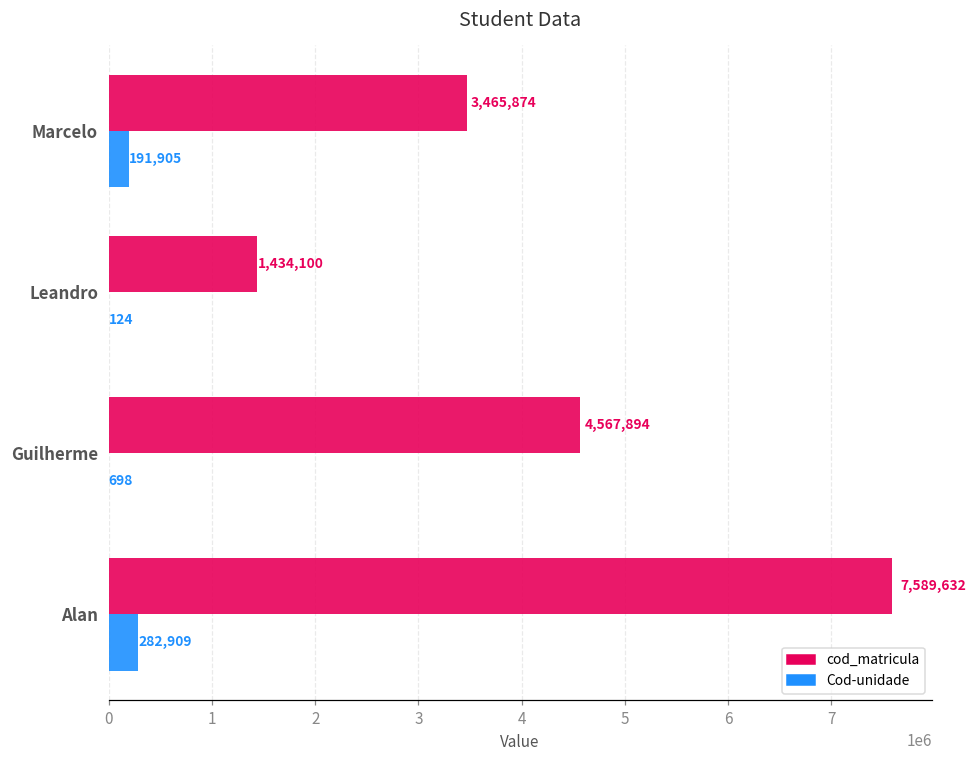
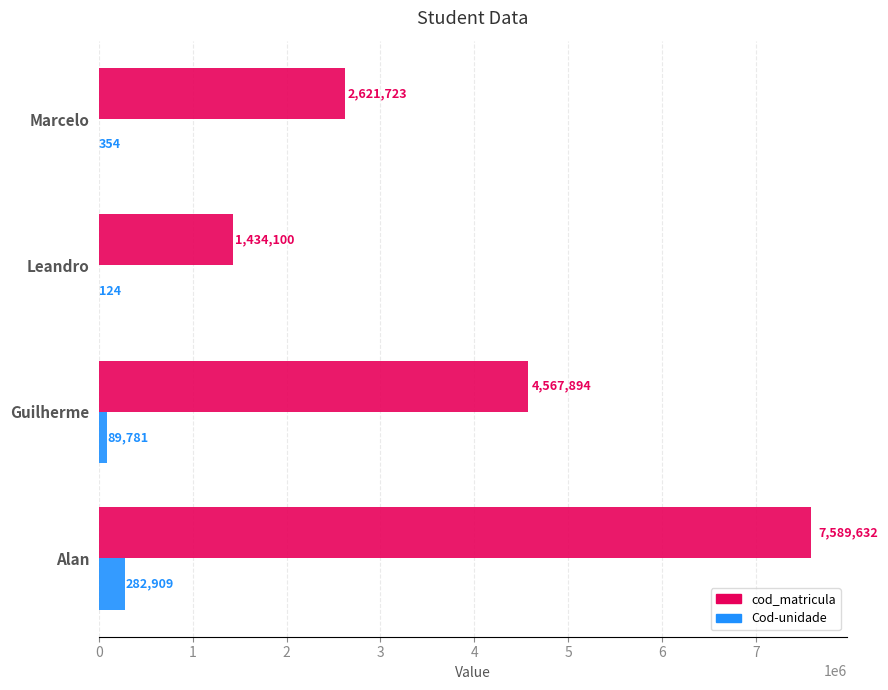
  {
    "cod_matricula": {
-     "Marcelo": "3,465,874",
+     "Marcelo": "2,621,723",
      "Leandro": "1,434,100",
      "Guilherme": "4,567,894",
      "Alan": "7,589,632"
    },
    "Cod-unidade": {
-     "Marcelo": "191,905",
+     "Marcelo": "354",
      "Leandro": "124",
-     "Guilherme": "698",
+     "Guilherme": "89,781",
      "Alan": "282,909"
    }
  }
